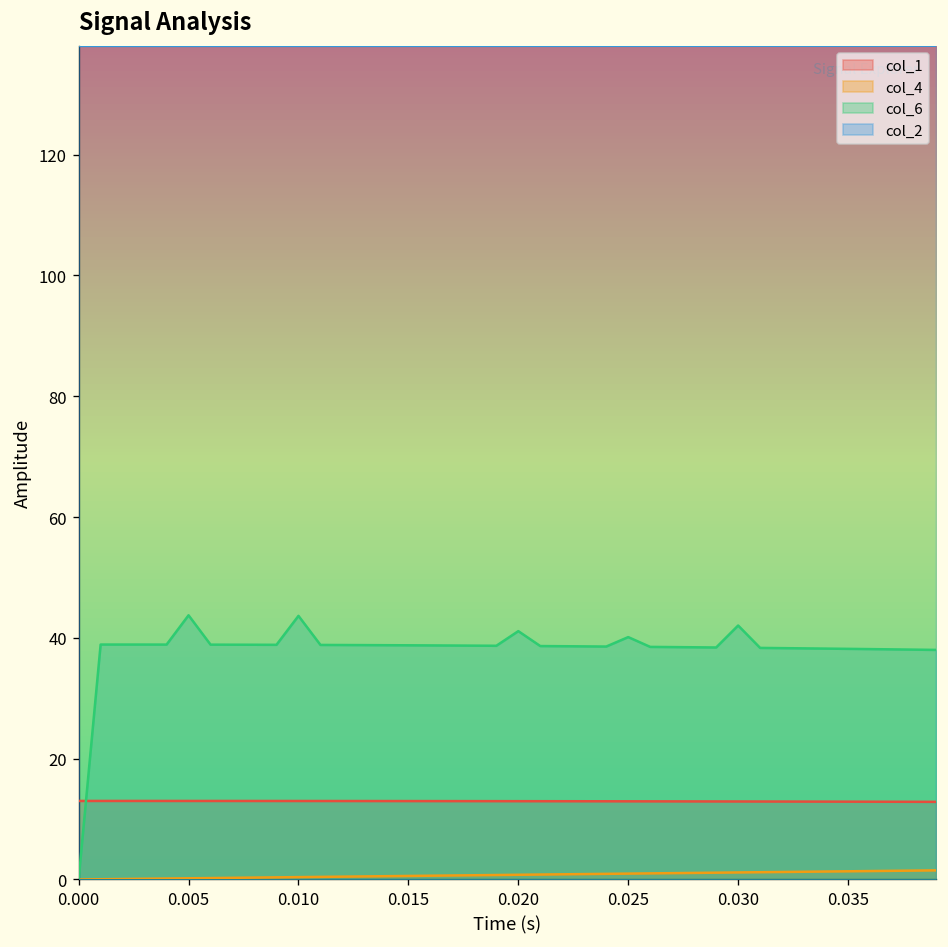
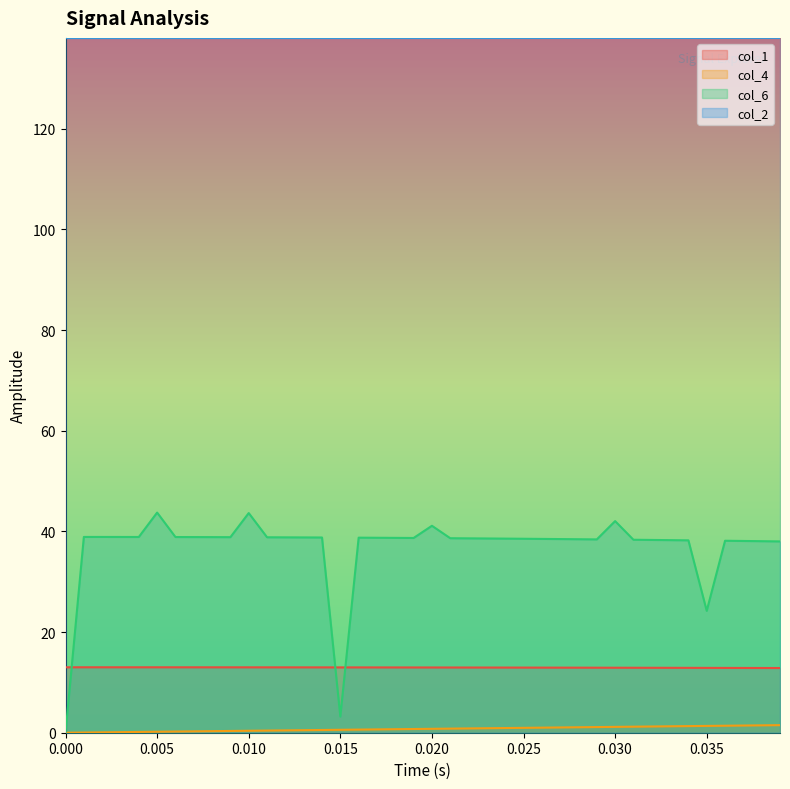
  {
    "col_6": {
      "0.005": 44,
      "0.010": 44,
-     "0.015": 39,
+     "0.015": 3,
      "0.020": 41,
-     "0.025": 40,
+     "0.025": 39,
      "0.030": 42,
-     "0.035": 38
+     "0.035": 24
    },
    "col_2": {
      "0.000": 138,
      "0.005": 138,
      "0.010": 138,
      "0.015": 138,
      "0.020": 138,
      "0.025": 138,
      "0.030": 138,
      "0.035": 138
    }
  }
